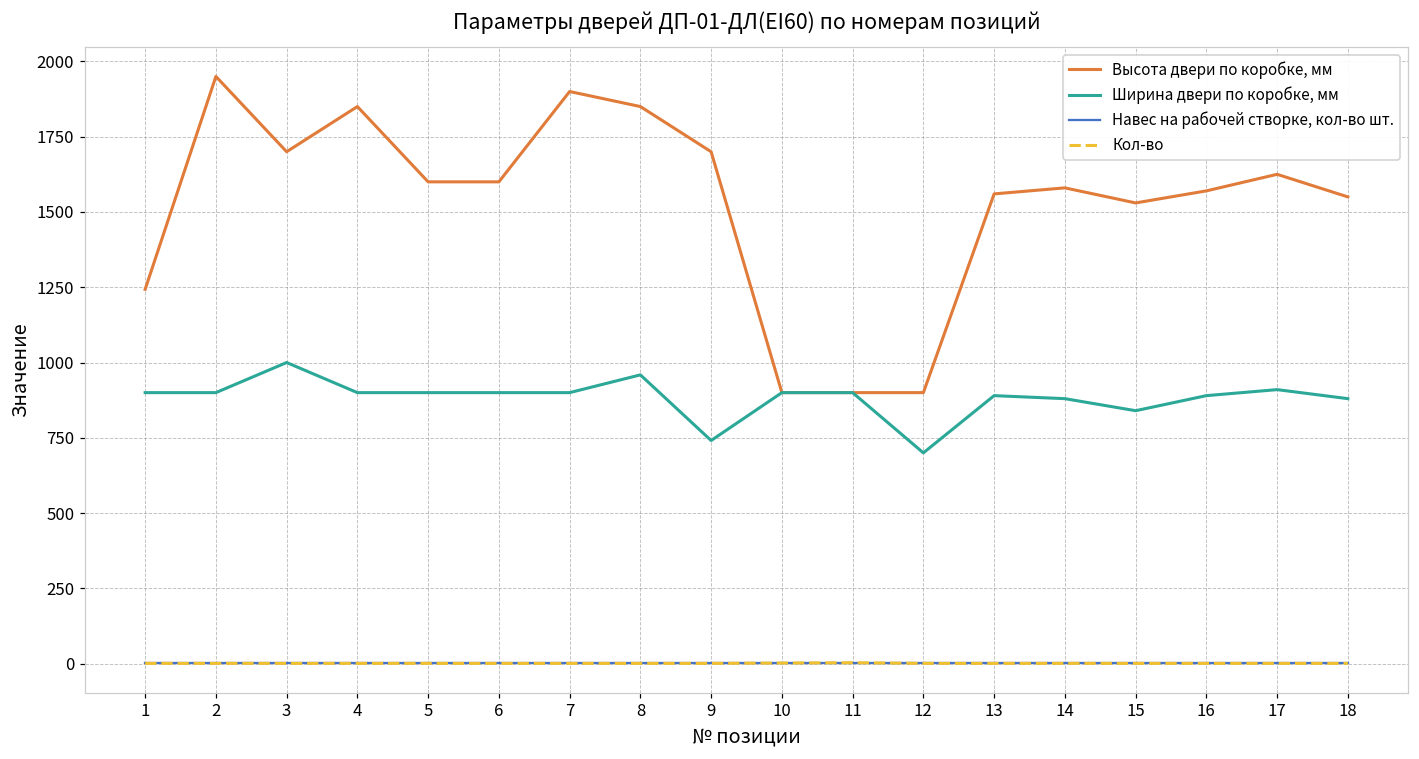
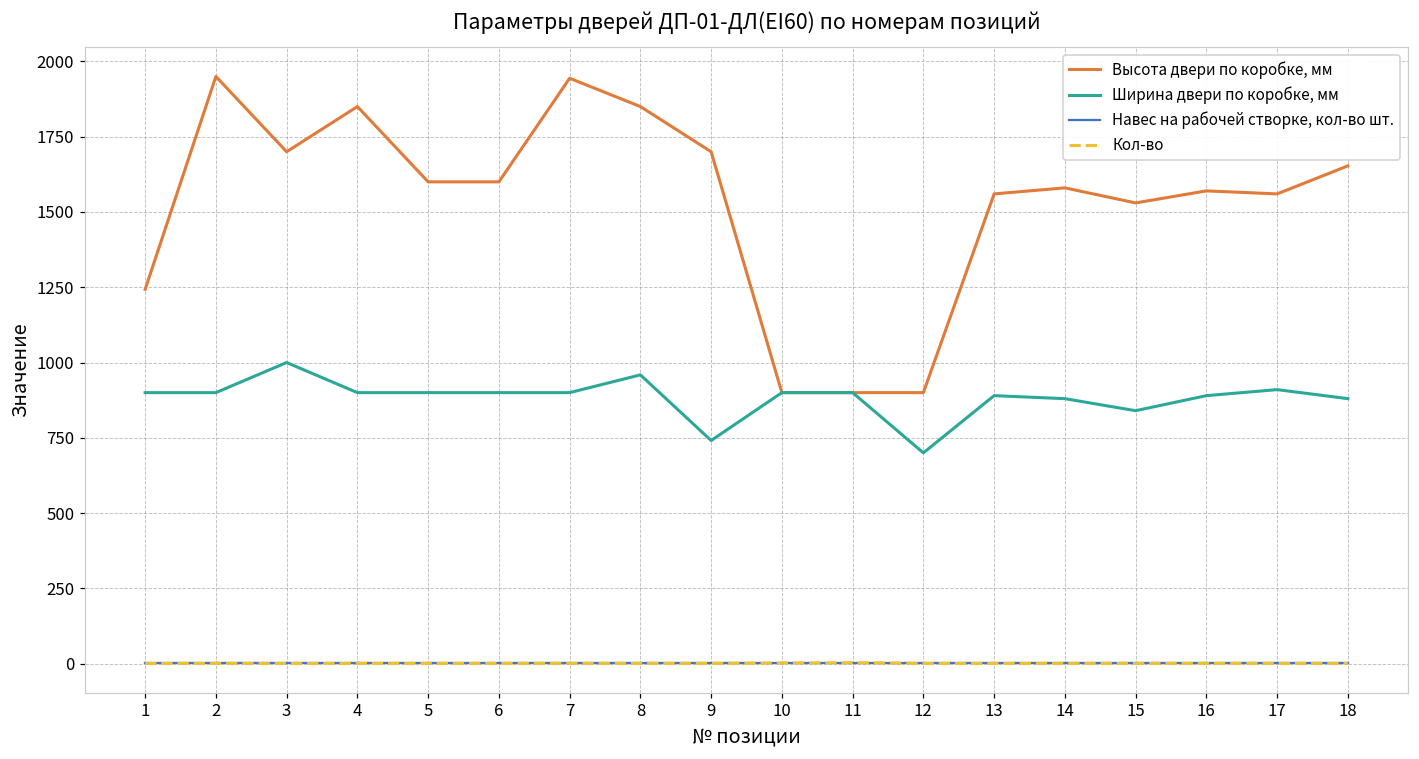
  {
    "Высота двери по коробке, мм": {
      "1": 1240,
      "2": 1950,
      "3": 1700,
      "4": 1850,
      "5": 1600,
      "6": 1600,
-     "7": 1900,
+     "7": 1940,
      "8": 1850,
      "9": 1700,
      "12": 900,
      "13": 1560,
      "14": 1580,
      "15": 1530,
      "16": 1570,
-     "17": 1630,
-     "18": 1550
+     "17": 1560,
+     "18": 1650
    },
    "Ширина двери по коробке, мм": {
      "1": 900,
      "2": 900,
      "3": 1000,
      "4": 900,
      "5": 900,
      "6": 900,
      "7": 900,
      "8": 960,
      "9": 740,
      "12": 700,
      "13": 890,
      "14": 880,
      "15": 840,
      "16": 890,
      "17": 910,
      "18": 880
    }
  }
